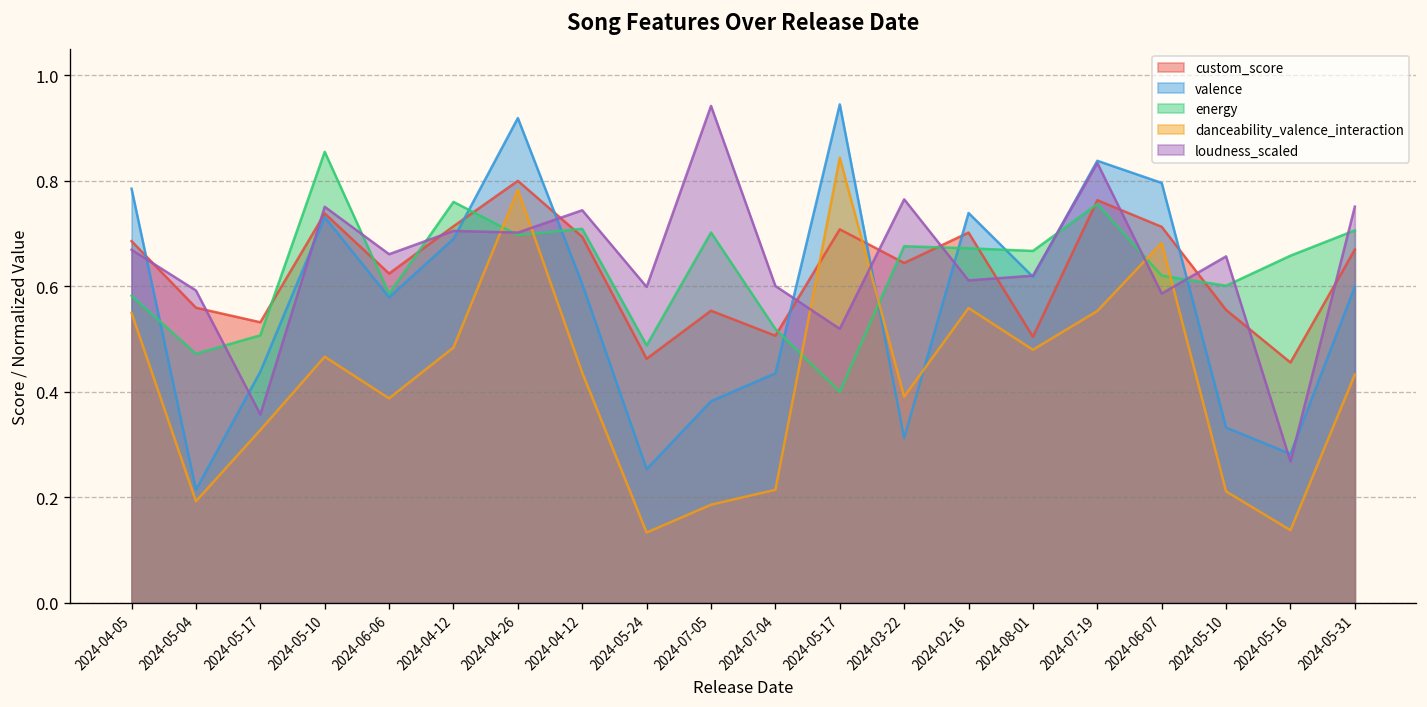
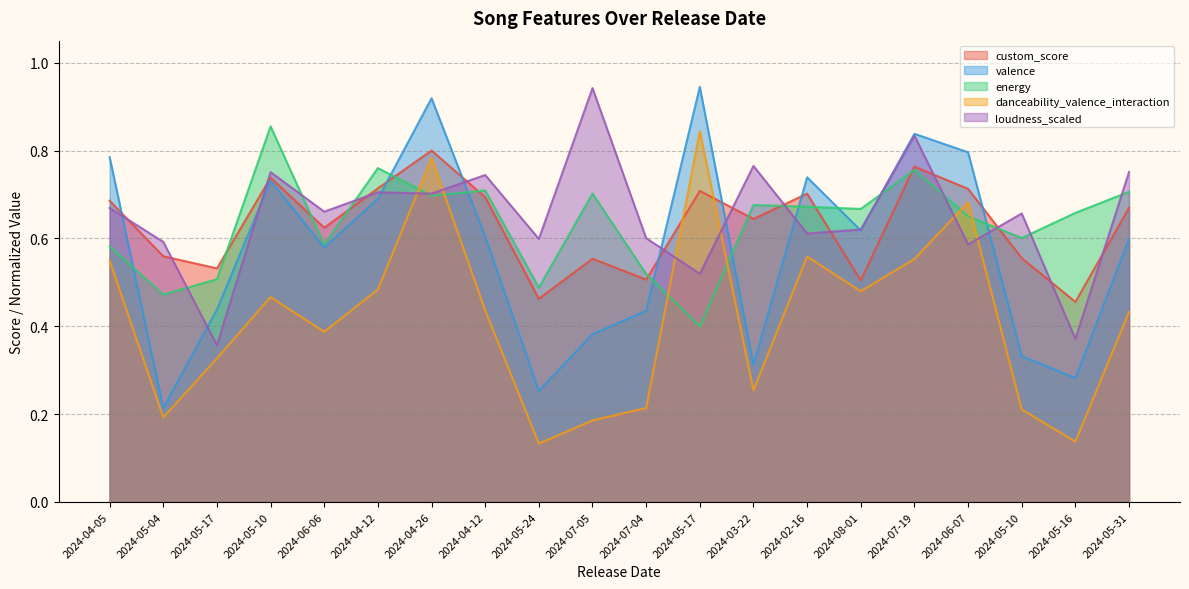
  {
    "custom_score": {
      "2024-04-05": 0.69,
      "2024-05-04": 0.56,
      "2024-06-06": 0.62,
      "2024-04-26": 0.80,
      "2024-05-24": 0.46,
      "2024-07-05": 0.55,
      "2024-07-04": 0.51,
      "2024-03-22": 0.64,
      "2024-02-16": 0.70,
      "2024-08-01": 0.50,
      "2024-07-19": 0.76,
      "2024-06-07": 0.71,
      "2024-05-16": 0.46,
      "2024-05-31": 0.67
    },
    "valence": {
      "2024-04-05": 0.79,
      "2024-05-04": 0.21,
      "2024-06-06": 0.58,
      "2024-04-26": 0.92,
      "2024-05-24": 0.25,
      "2024-07-05": 0.38,
      "2024-07-04": 0.44,
      "2024-03-22": 0.31,
      "2024-02-16": 0.74,
      "2024-06-07": 0.80,
      "2024-05-16": 0.28,
      "2024-05-31": 0.60
    },
    "energy": {
      "2024-04-05": 0.58,
      "2024-05-04": 0.47,
      "2024-06-06": 0.59,
      "2024-05-24": 0.49,
      "2024-07-05": 0.70,
      "2024-07-04": 0.52,
      "2024-03-22": 0.68,
      "2024-02-16": 0.67,
      "2024-08-01": 0.67,
      "2024-07-19": 0.76,
-     "2024-06-07": 0.62,
+     "2024-06-07": 0.65,
      "2024-05-16": 0.66,
      "2024-05-31": 0.71
    },
    "danceability_valence_interaction": {
      "2024-04-05": 0.55,
      "2024-05-04": 0.19,
      "2024-06-06": 0.39,
      "2024-04-26": 0.78,
      "2024-05-24": 0.13,
      "2024-07-05": 0.19,
      "2024-07-04": 0.21,
-     "2024-03-22": 0.39,
+     "2024-03-22": 0.25,
      "2024-02-16": 0.56,
      "2024-08-01": 0.48,
      "2024-07-19": 0.55,
      "2024-06-07": 0.68,
      "2024-05-16": 0.14,
      "2024-05-31": 0.43
    },
    "loudness_scaled": {
      "2024-04-05": 0.67,
      "2024-05-04": 0.59,
      "2024-06-06": 0.66,
      "2024-05-24": 0.60,
      "2024-07-05": 0.94,
      "2024-07-04": 0.60,
      "2024-03-22": 0.76,
      "2024-02-16": 0.61,
      "2024-06-07": 0.59,
-     "2024-05-16": 0.27,
+     "2024-05-16": 0.37,
      "2024-05-31": 0.75
    }
  }
